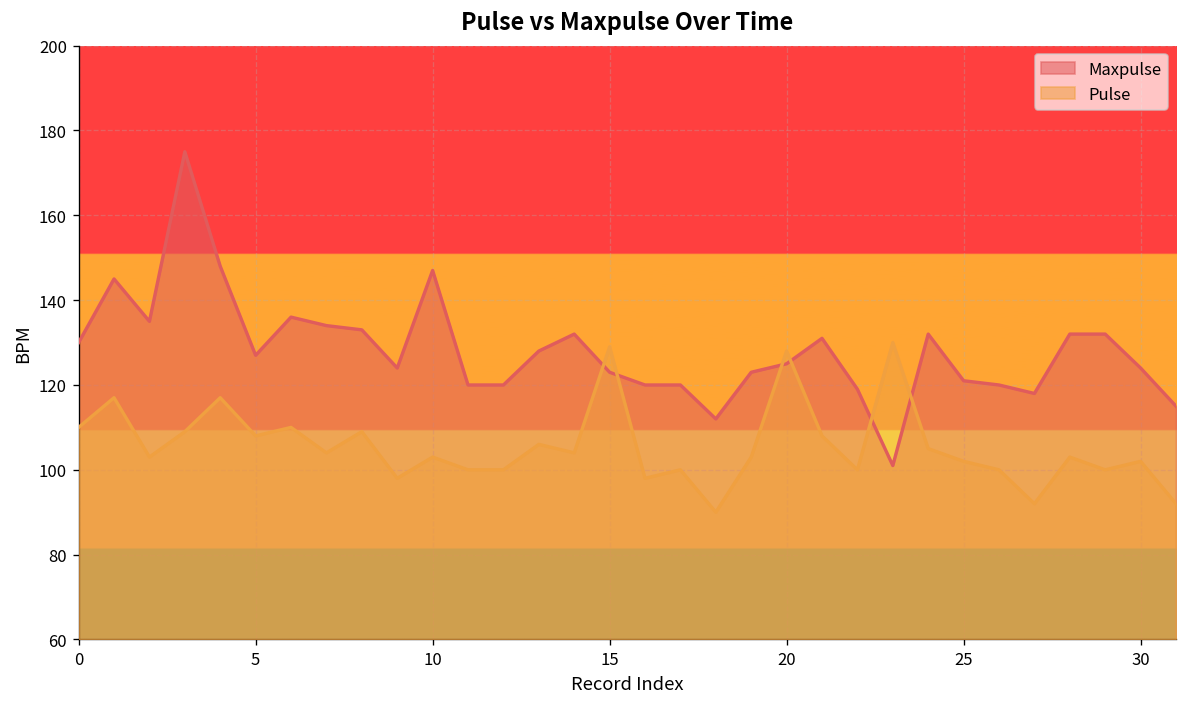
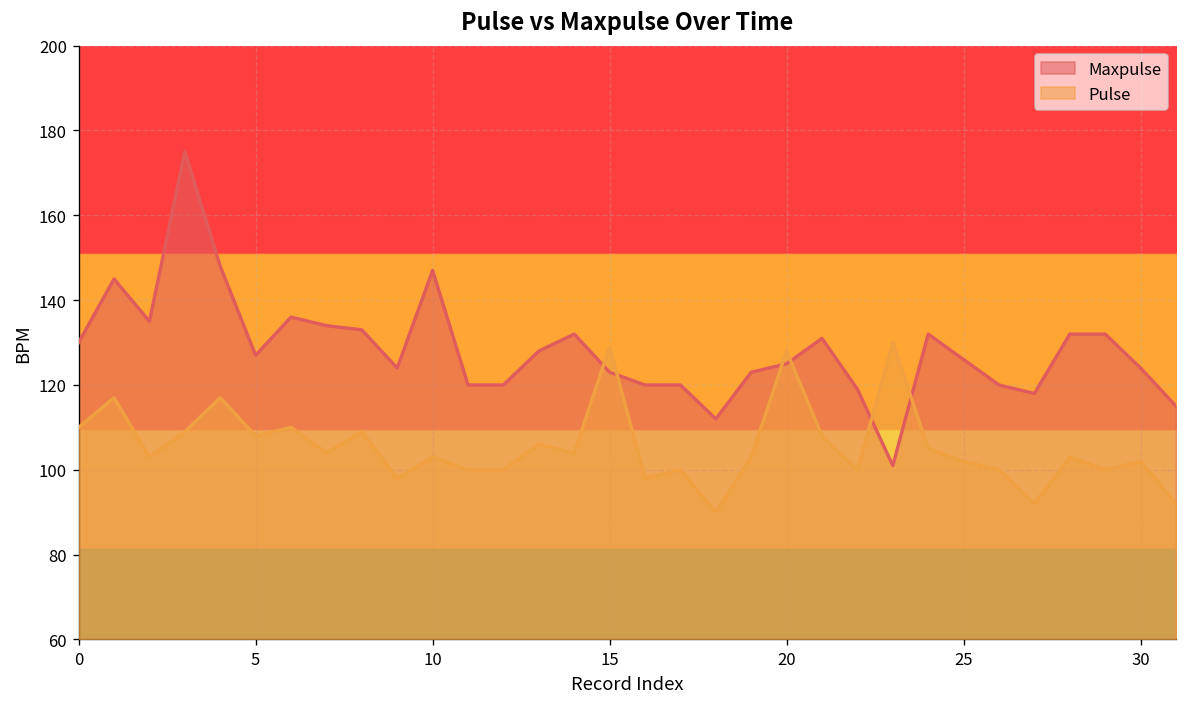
  {
    "Maxpulse": {
      "0": 130,
      "5": 127,
      "10": 147,
      "15": 123,
      "20": 125,
-     "25": 121,
+     "25": 126,
      "30": 124
    },
    "Pulse": {
      "0": 110,
      "5": 108,
      "10": 103,
      "15": 129,
      "20": 128,
      "25": 102,
      "30": 102
    }
  }
